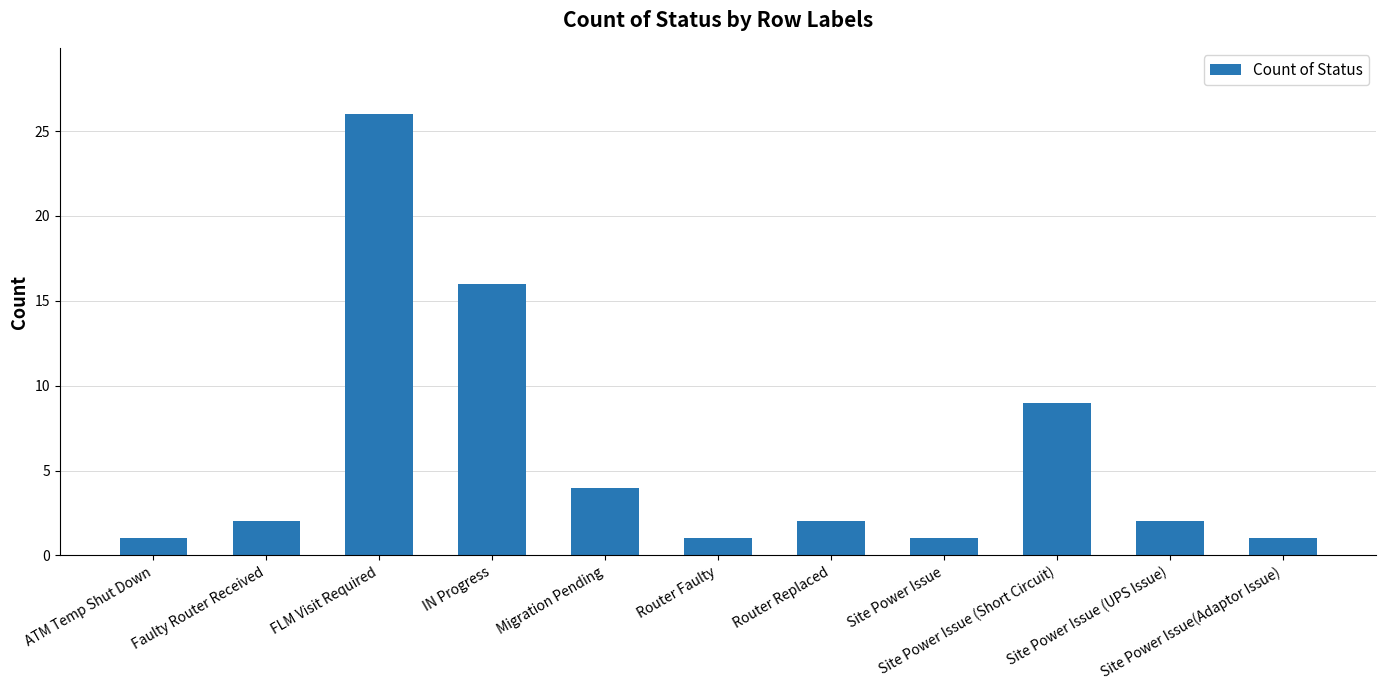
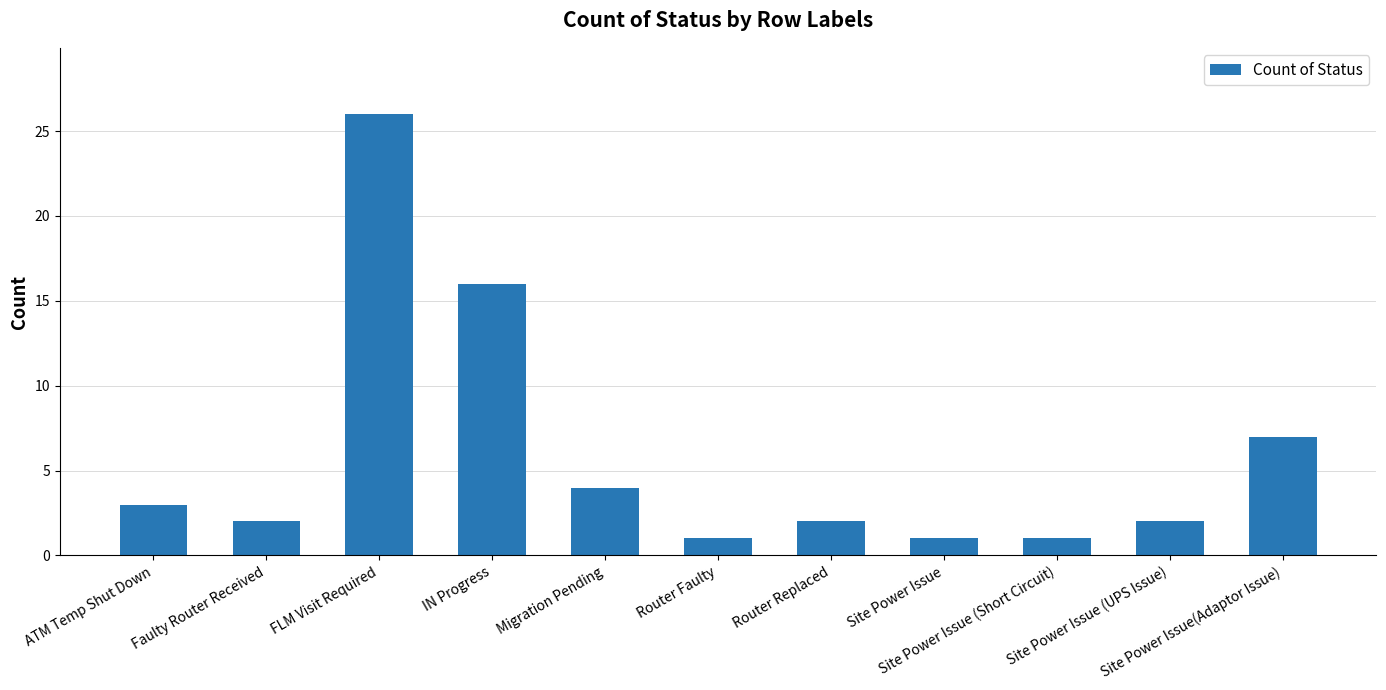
  {
-   "ATM Temp Shut Down": 1,
+   "ATM Temp Shut Down": 3,
    "Faulty Router Received": 2,
    "FLM Visit Required": 26,
    "IN Progress": 16,
    "Migration Pending": 4,
    "Router Faulty": 1,
    "Router Replaced": 2,
    "Site Power Issue": 1,
-   "Site Power Issue (Short Circuit)": 9,
+   "Site Power Issue (Short Circuit)": 1,
    "Site Power Issue (UPS Issue)": 2,
-   "Site Power Issue(Adaptor Issue)": 1
+   "Site Power Issue(Adaptor Issue)": 7
  }
